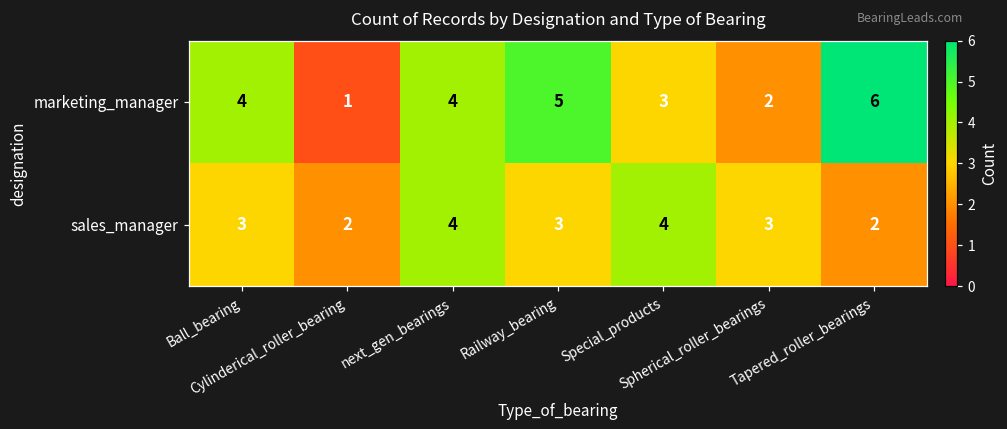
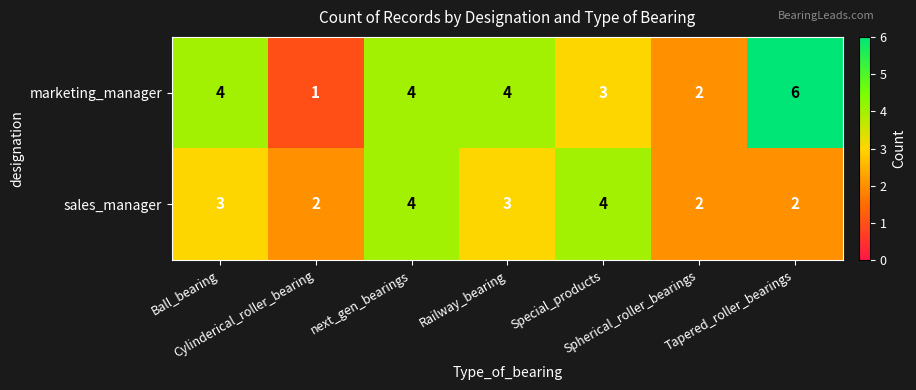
  {
    "marketing_manager": {
      "Ball_bearing": 4,
      "Cylinderical_roller_bearing": 1,
      "next_gen_bearings": 4,
-     "Railway_bearing": 5,
+     "Railway_bearing": 4,
      "Special_products": 3,
      "Spherical_roller_bearings": 2,
      "Tapered_roller_bearings": 6
    },
    "sales_manager": {
      "Ball_bearing": 3,
      "Cylinderical_roller_bearing": 2,
      "next_gen_bearings": 4,
      "Railway_bearing": 3,
      "Special_products": 4,
-     "Spherical_roller_bearings": 3,
+     "Spherical_roller_bearings": 2,
      "Tapered_roller_bearings": 2
    }
  }
